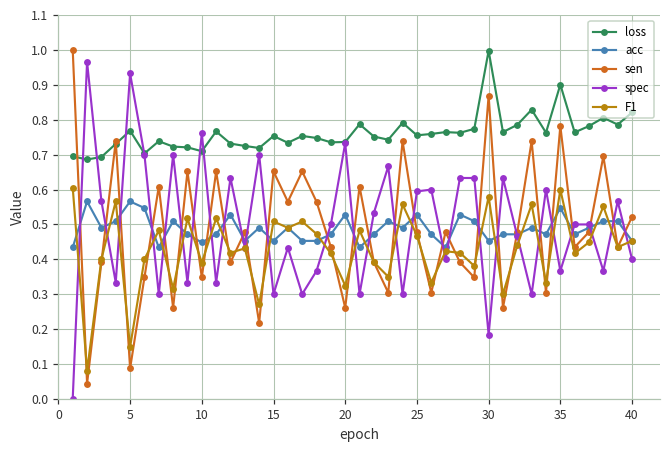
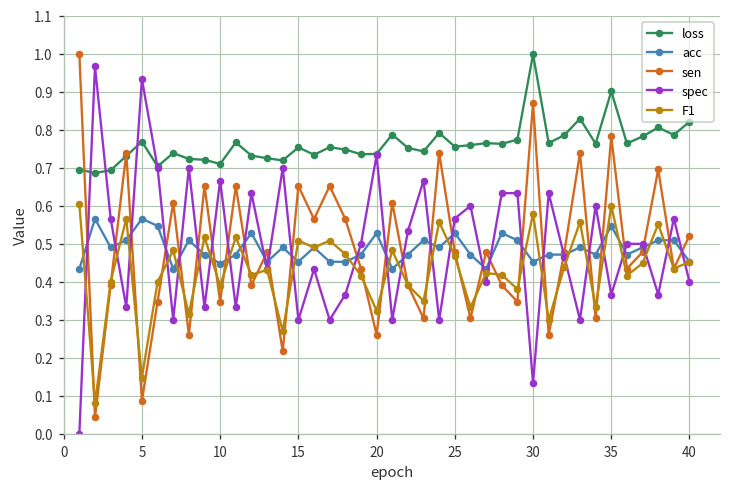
  {
    "loss": {
      "5": 0.77,
      "10": 0.71,
      "15": 0.75,
      "25": 0.76,
      "30": 1.00,
      "35": 0.90,
      "40": 0.82
    },
    "acc": {
      "5": 0.57,
      "10": 0.45,
      "15": 0.45,
      "20": 0.53,
      "25": 0.53,
      "30": 0.45,
      "35": 0.55
    },
    "spec": {
      "5": 0.93,
-     "10": 0.76,
+     "10": 0.67,
      "15": 0.30,
-     "25": 0.59,
-     "30": 0.18,
+     "25": 0.57,
+     "30": 0.13,
      "35": 0.37,
      "40": 0.40
    }
  }
